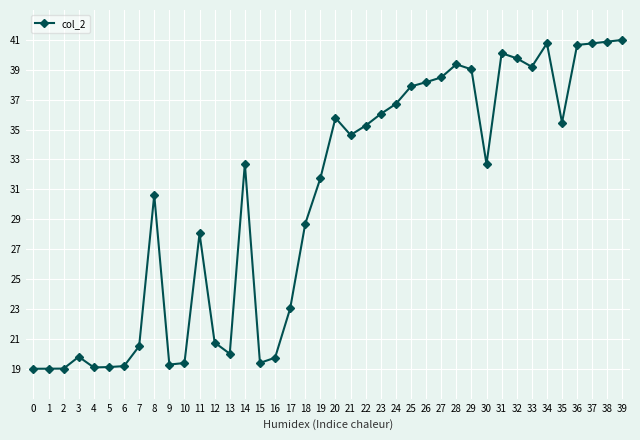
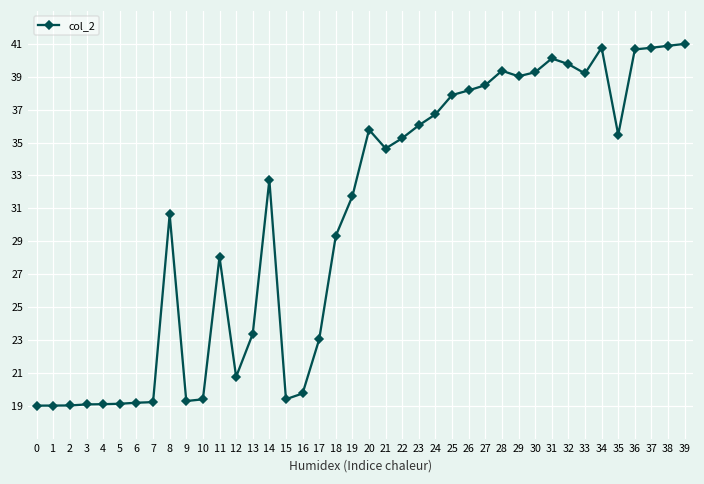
  {
    "0": 19.0,
    "1": 19.0,
    "2": 19.0,
-   "3": 19.8,
+   "3": 19.1,
    "4": 19.1,
    "5": 19.1,
    "6": 19.2,
-   "7": 20.5,
+   "7": 19.2,
    "8": 30.6,
    "9": 19.3,
    "10": 19.4,
    "11": 28.0,
    "12": 20.8,
-   "13": 20.0,
+   "13": 23.4,
    "14": 32.7,
    "15": 19.4,
    "16": 19.7,
    "17": 23.0,
-   "18": 28.7,
+   "18": 29.3,
    "19": 31.7,
    "20": 35.8,
    "21": 34.6,
    "22": 35.3,
    "23": 36.0,
    "24": 36.7,
    "25": 37.9,
    "26": 38.2,
    "27": 38.5,
    "28": 39.4,
    "29": 39.0,
-   "30": 32.7,
+   "30": 39.3,
    "31": 40.1,
    "32": 39.8,
    "33": 39.2,
    "34": 40.8,
    "35": 35.5,
    "36": 40.7,
    "37": 40.8,
    "38": 40.9,
    "39": 41.0
  }
